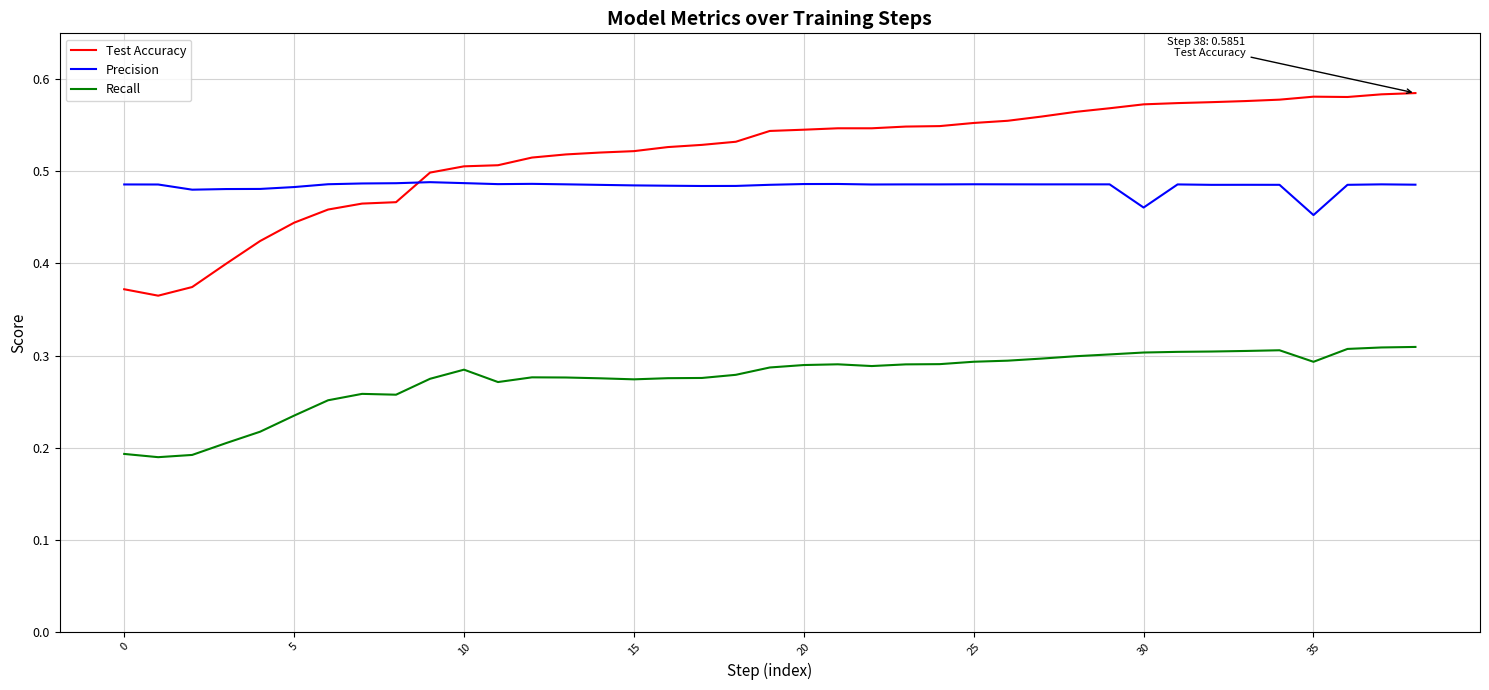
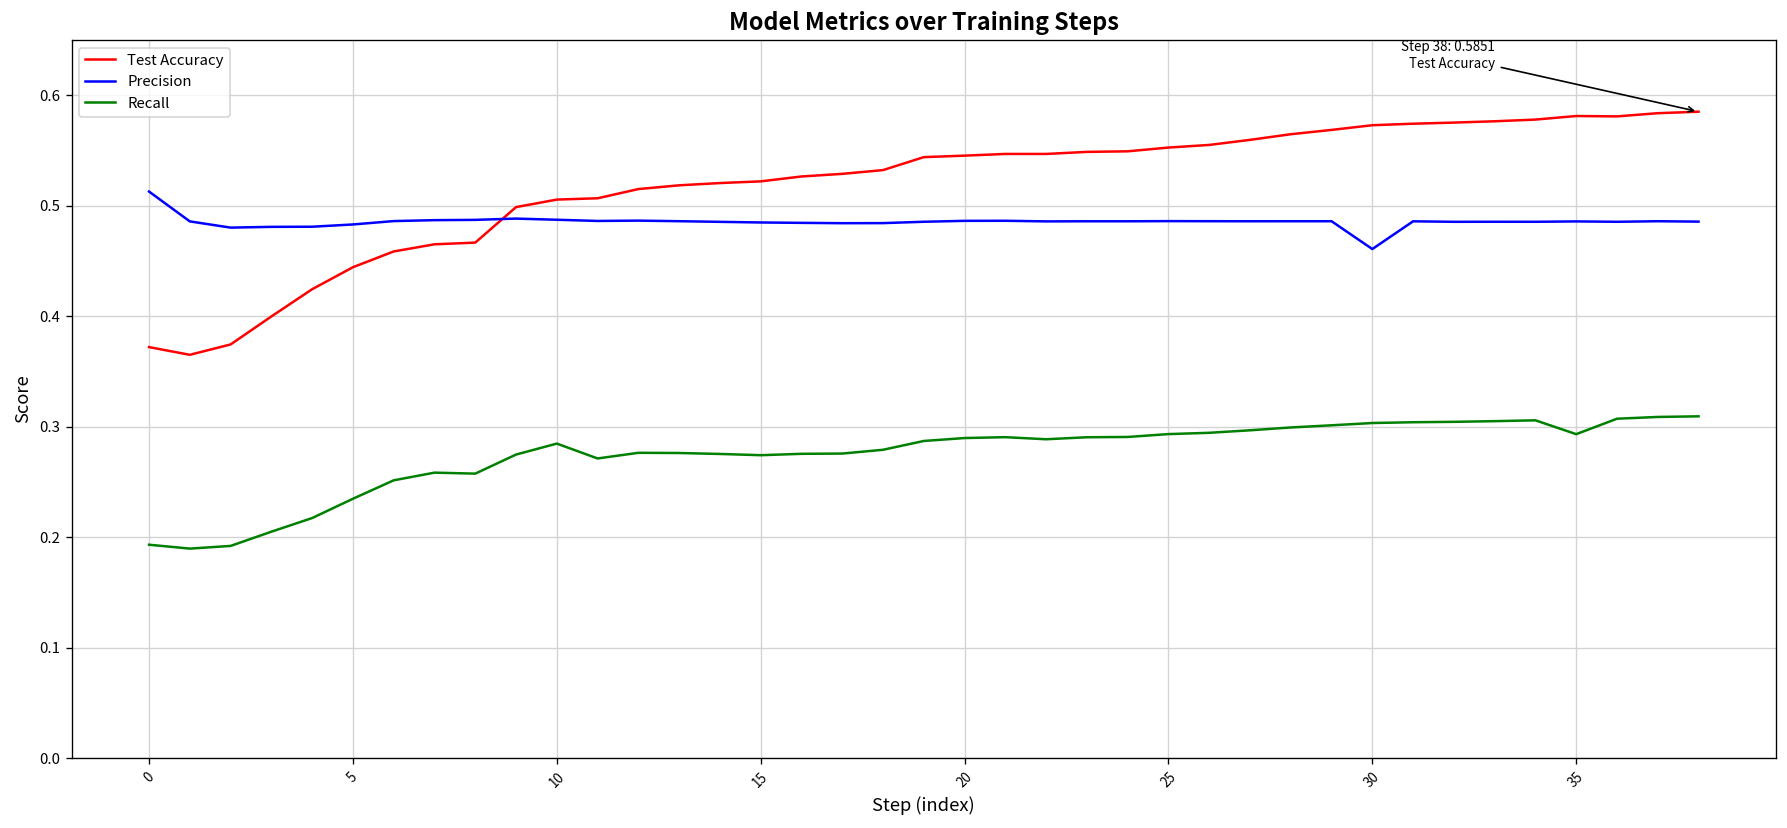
  {
    "Test Accuracy": {
      "0": 0.37,
      "5": 0.44,
      "10": 0.51,
      "15": 0.52,
      "20": 0.55,
      "25": 0.55,
      "30": 0.57,
      "35": 0.58
    },
    "Precision": {
-     "0": 0.49,
+     "0": 0.51,
      "5": 0.48,
      "10": 0.49,
      "15": 0.48,
      "20": 0.49,
      "25": 0.49,
      "30": 0.46,
-     "35": 0.45
+     "35": 0.49
    },
    "Recall": {
      "0": 0.19,
      "5": 0.23,
      "10": 0.28,
      "15": 0.27,
      "20": 0.29,
      "25": 0.29,
      "30": 0.30,
      "35": 0.29
    }
  }
